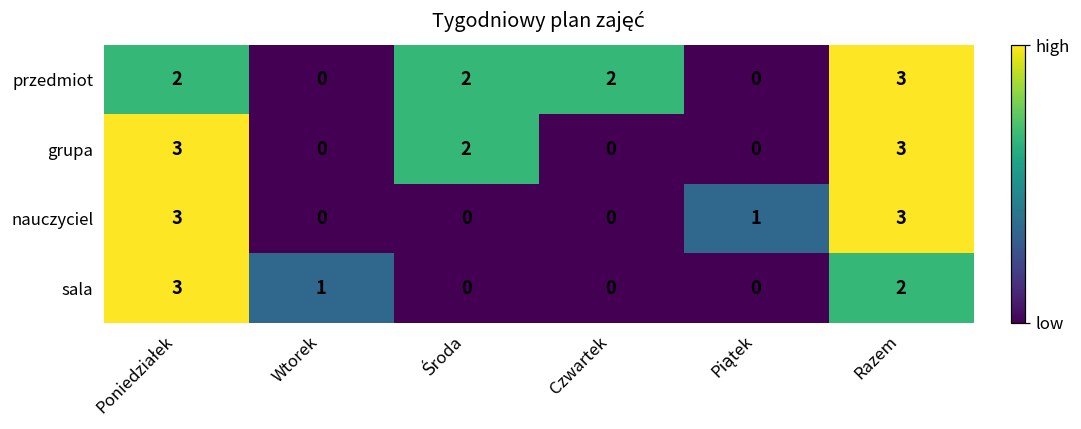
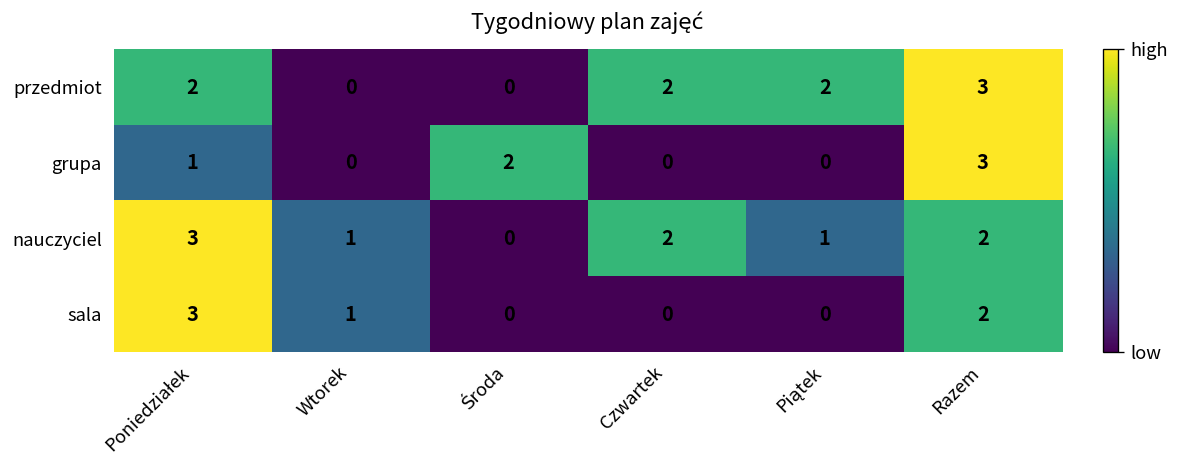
  {
    "przedmiot": {
      "Poniedziałek": 2,
      "Wtorek": 0,
-     "Środa": 2,
+     "Środa": 0,
      "Czwartek": 2,
-     "Piątek": 0,
+     "Piątek": 2,
      "Razem": 3
    },
    "grupa": {
-     "Poniedziałek": 3,
+     "Poniedziałek": 1,
      "Wtorek": 0,
      "Środa": 2,
      "Czwartek": 0,
      "Piątek": 0,
      "Razem": 3
    },
    "nauczyciel": {
      "Poniedziałek": 3,
-     "Wtorek": 0,
+     "Wtorek": 1,
      "Środa": 0,
-     "Czwartek": 0,
+     "Czwartek": 2,
      "Piątek": 1,
-     "Razem": 3
+     "Razem": 2
    },
    "sala": {
      "Poniedziałek": 3,
      "Wtorek": 1,
      "Środa": 0,
      "Czwartek": 0,
      "Piątek": 0,
      "Razem": 2
    }
  }
